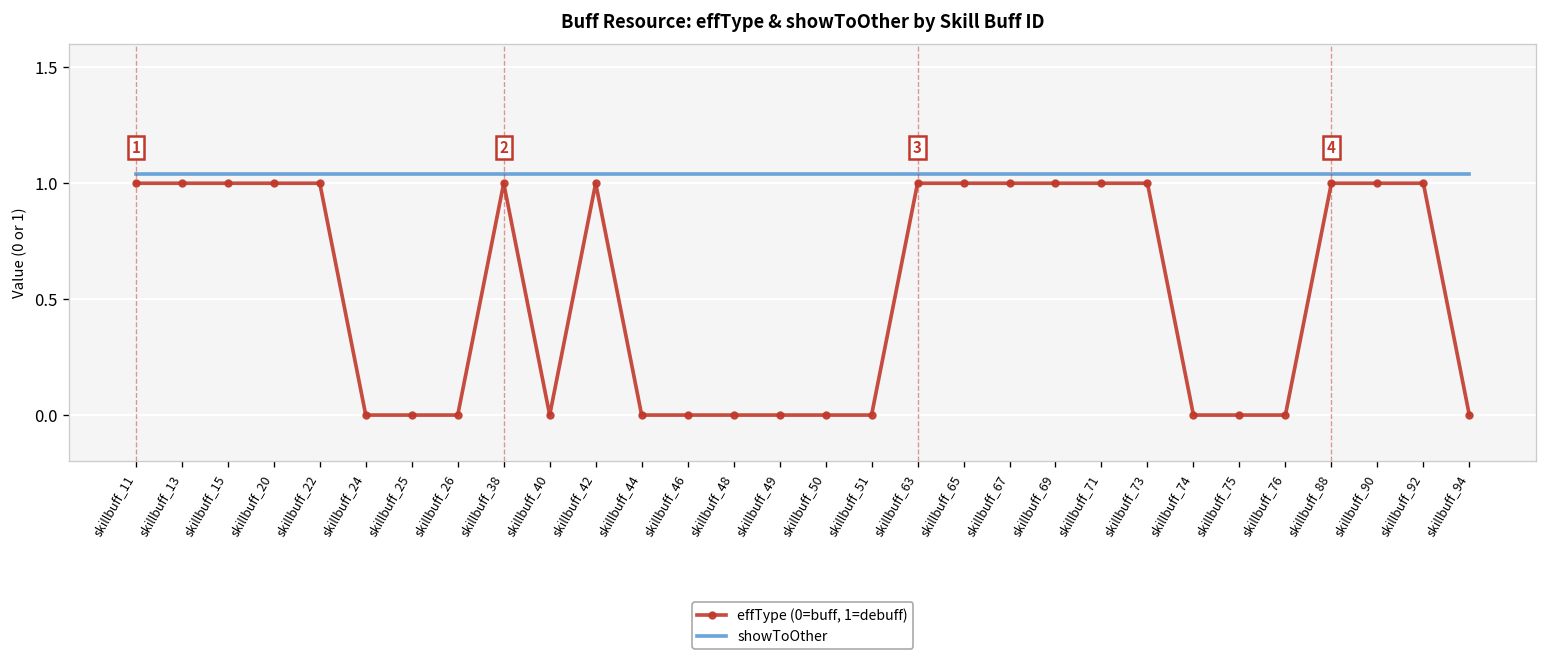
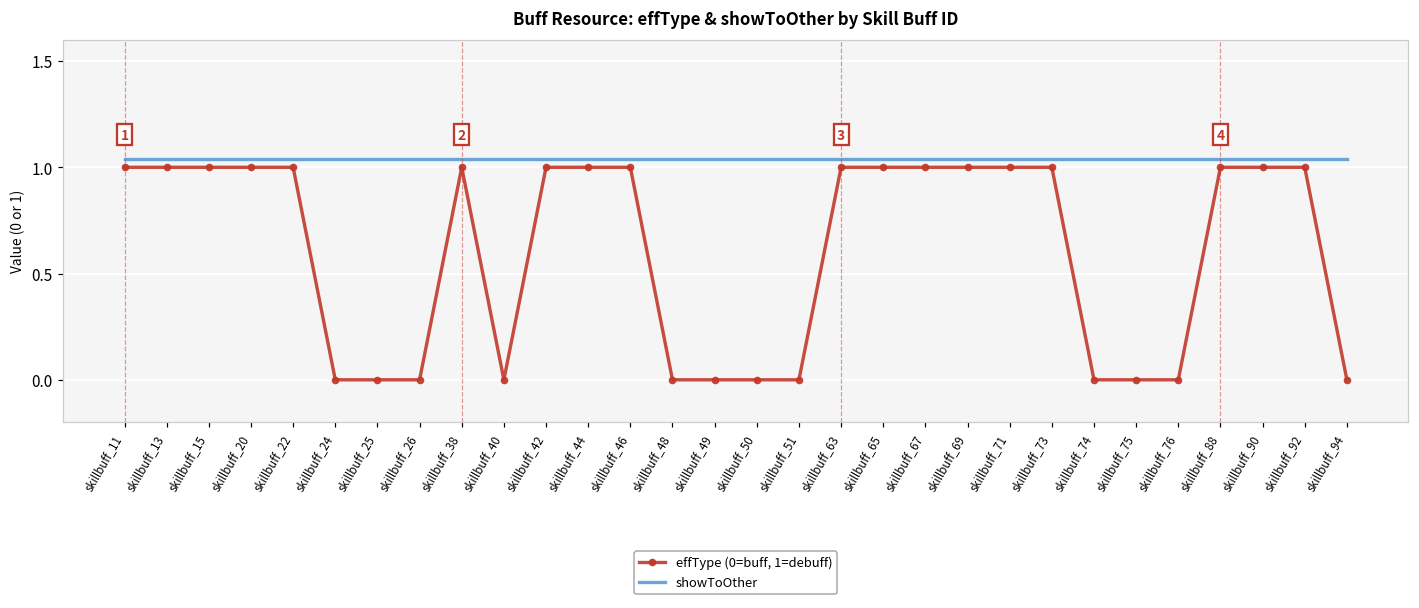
  {
    "effType (0=buff, 1=debuff)": {
      "skillbuff_13": 1,
      "skillbuff_15": 1,
      "skillbuff_20": 1,
      "skillbuff_22": 1,
      "skillbuff_24": 0,
      "skillbuff_25": 0,
      "skillbuff_26": 0,
      "skillbuff_38": 1,
      "skillbuff_40": 0,
      "skillbuff_42": 1,
-     "skillbuff_44": 0,
-     "skillbuff_46": 0,
+     "skillbuff_44": 1,
+     "skillbuff_46": 1,
      "skillbuff_48": 0,
      "skillbuff_49": 0,
      "skillbuff_50": 0,
      "skillbuff_51": 0,
      "skillbuff_63": 1,
      "skillbuff_65": 1,
      "skillbuff_67": 1,
      "skillbuff_69": 1,
      "skillbuff_71": 1,
      "skillbuff_73": 1,
      "skillbuff_74": 0,
      "skillbuff_75": 0,
      "skillbuff_76": 0,
      "skillbuff_88": 1,
      "skillbuff_90": 1,
      "skillbuff_92": 1,
      "skillbuff_94": 0
    },
    "showToOther": {
      "skillbuff_13": 1.04,
      "skillbuff_15": 1.04,
      "skillbuff_20": 1.04,
      "skillbuff_22": 1.04,
      "skillbuff_24": 1.04,
      "skillbuff_25": 1.04,
      "skillbuff_26": 1.04,
      "skillbuff_40": 1.04,
      "skillbuff_42": 1.04,
      "skillbuff_44": 1.04,
      "skillbuff_46": 1.04,
      "skillbuff_48": 1.04,
      "skillbuff_49": 1.04,
      "skillbuff_50": 1.04,
      "skillbuff_51": 1.04,
      "skillbuff_65": 1.04,
      "skillbuff_67": 1.04,
      "skillbuff_69": 1.04,
      "skillbuff_71": 1.04,
      "skillbuff_73": 1.04,
      "skillbuff_74": 1.04,
      "skillbuff_75": 1.04,
      "skillbuff_76": 1.04,
      "skillbuff_90": 1.04,
      "skillbuff_92": 1.04,
      "skillbuff_94": 1.04
    }
  }
